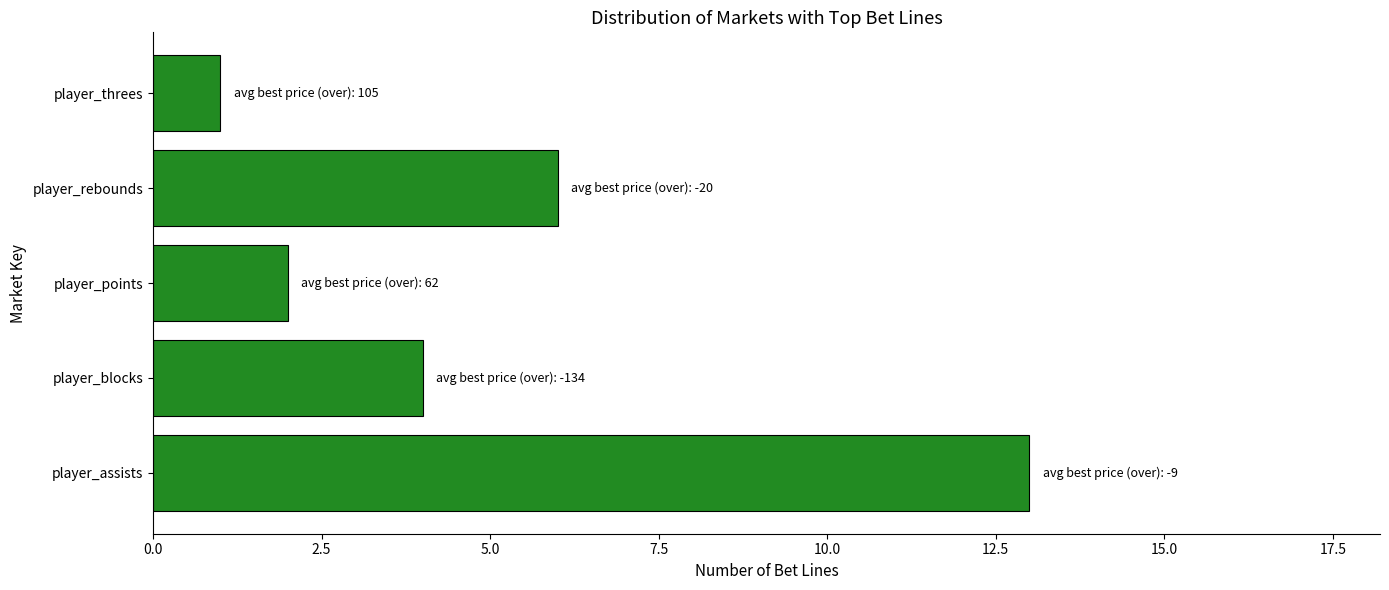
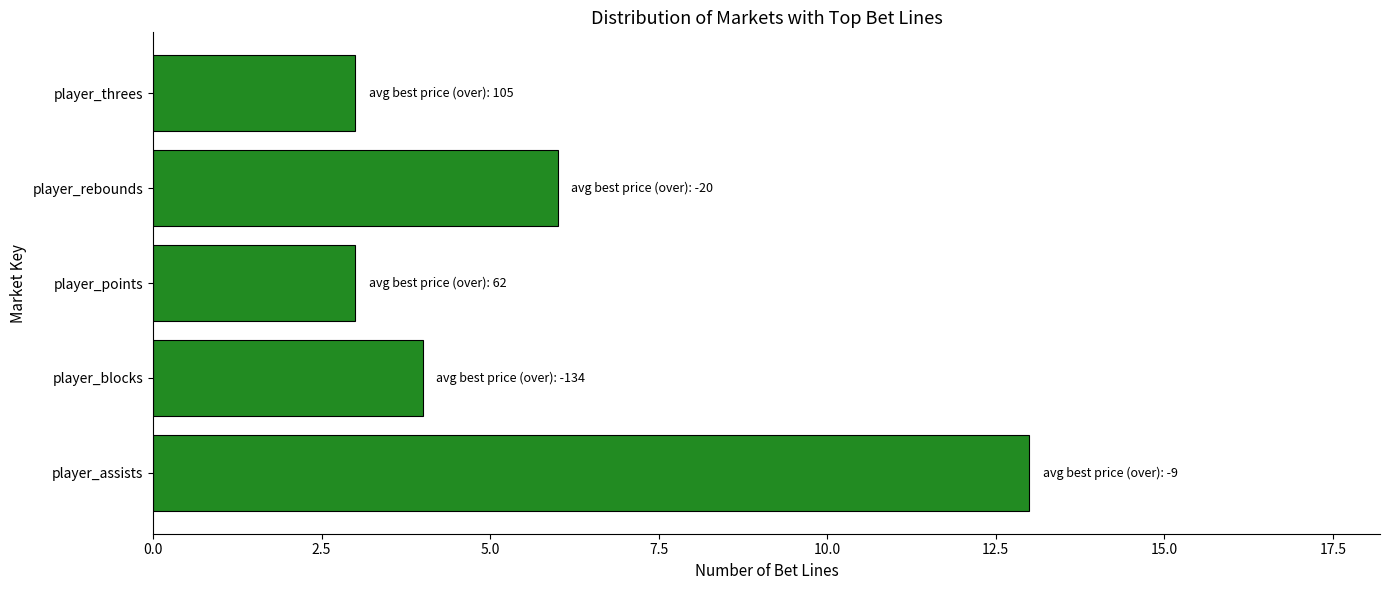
  {
-   "player_threes": 1,
-   "player_points": 2
+   "player_threes": 3,
+   "player_points": 3
  }
